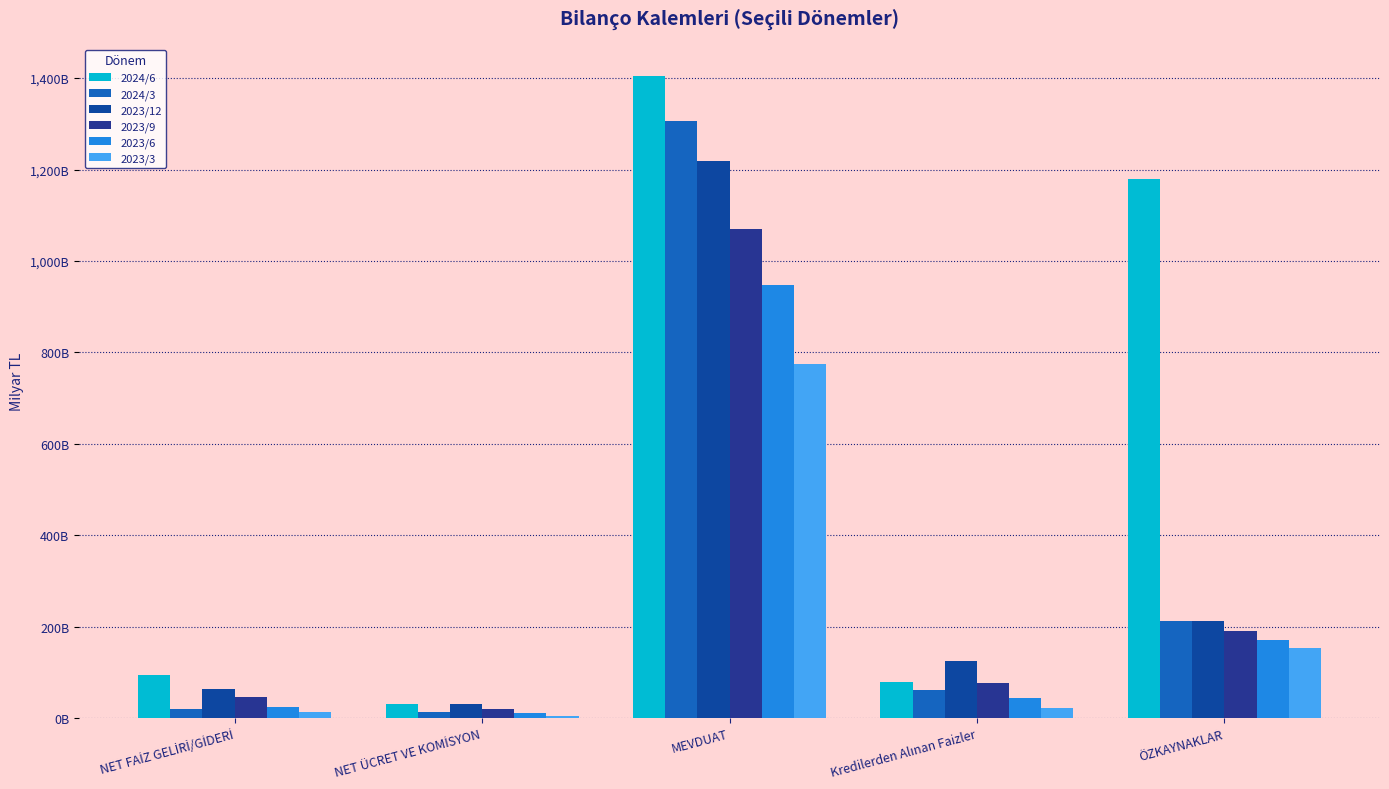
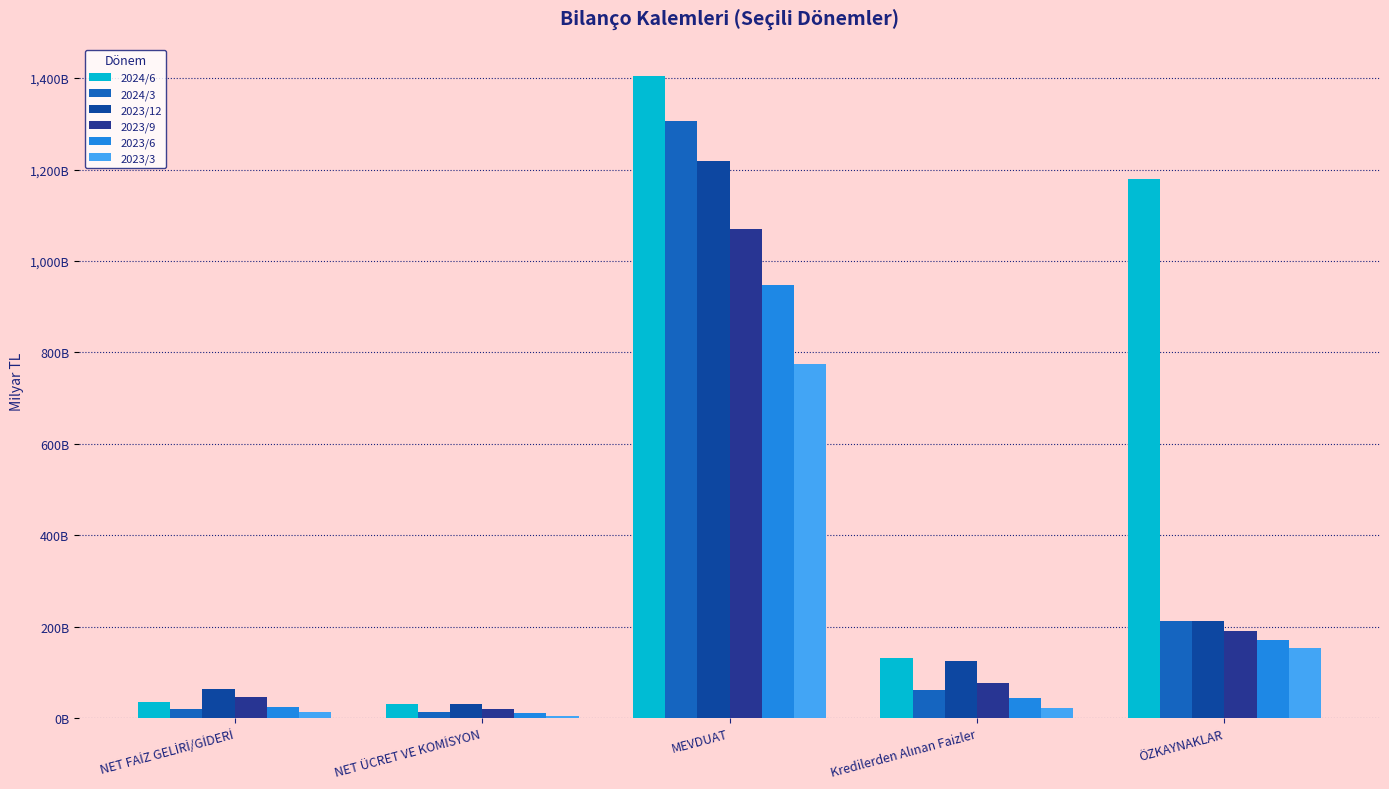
  {
    "2024/6": {
-     "NET FAİZ GELİRİ/GİDERİ": "90,000,000,000",
+     "NET FAİZ GELİRİ/GİDERİ": "40,000,000,000",
      "NET ÜCRET VE KOMİSYON": "30,000,000,000",
      "MEVDUAT": "1,400,000,000,000",
-     "Kredilerden Alınan Faizler": "80,000,000,000",
+     "Kredilerden Alınan Faizler": "130,000,000,000",
      "ÖZKAYNAKLAR": "1,180,000,000,000"
    }
  }
